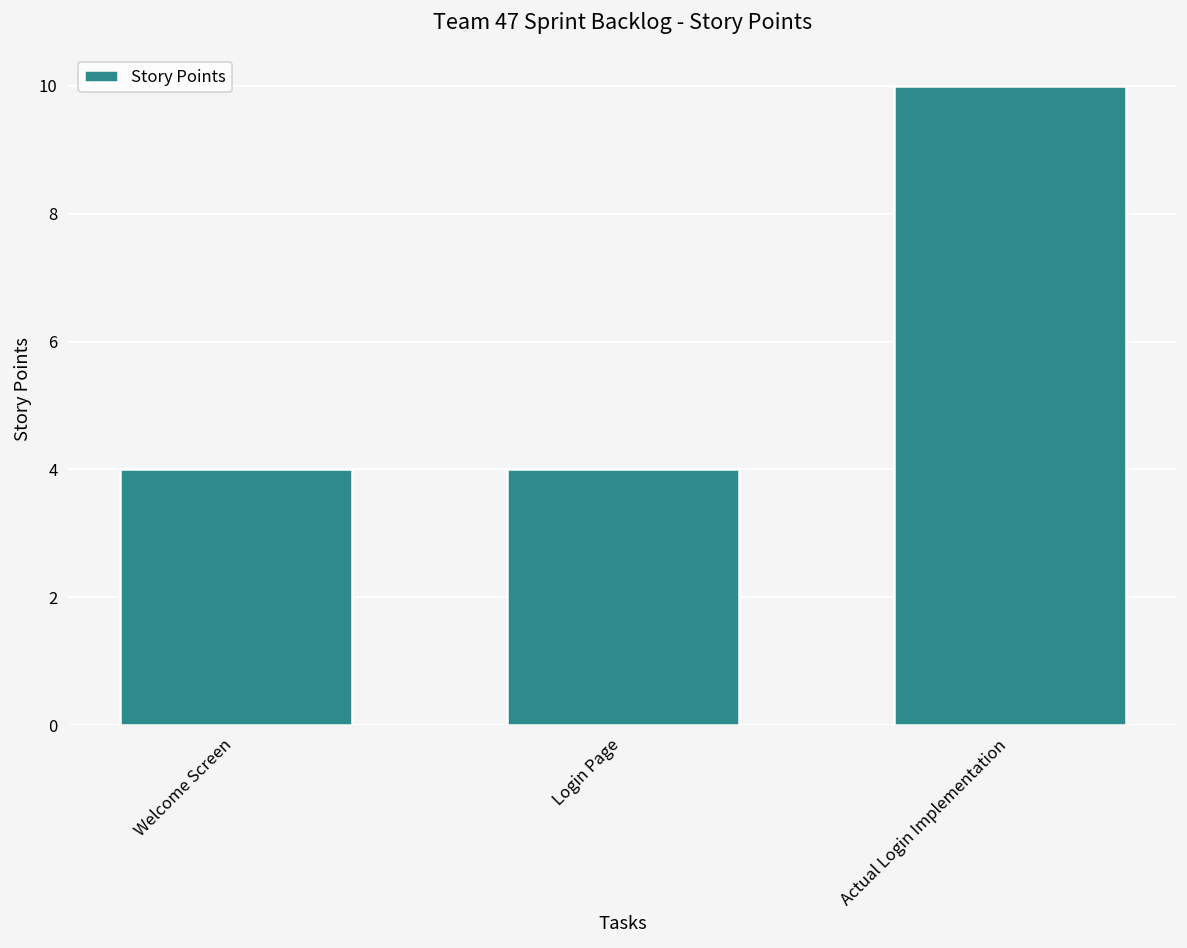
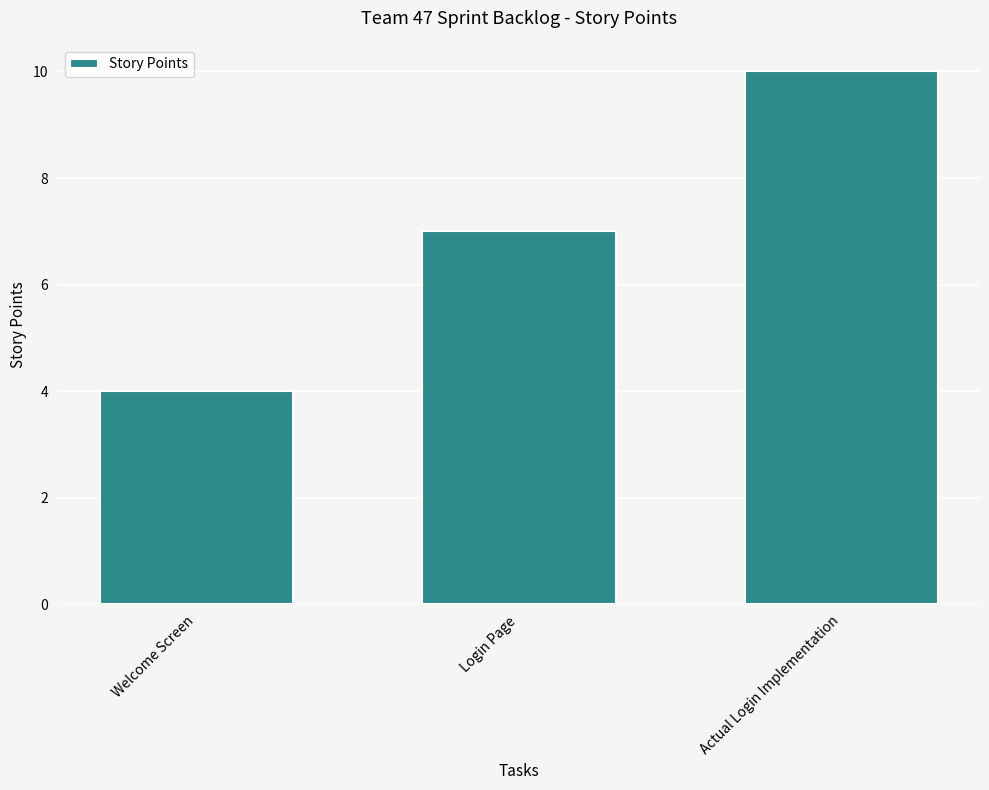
  {
    "Welcome Screen": 4,
-   "Login Page": 4,
+   "Login Page": 7,
    "Actual Login Implementation": 10
  }
